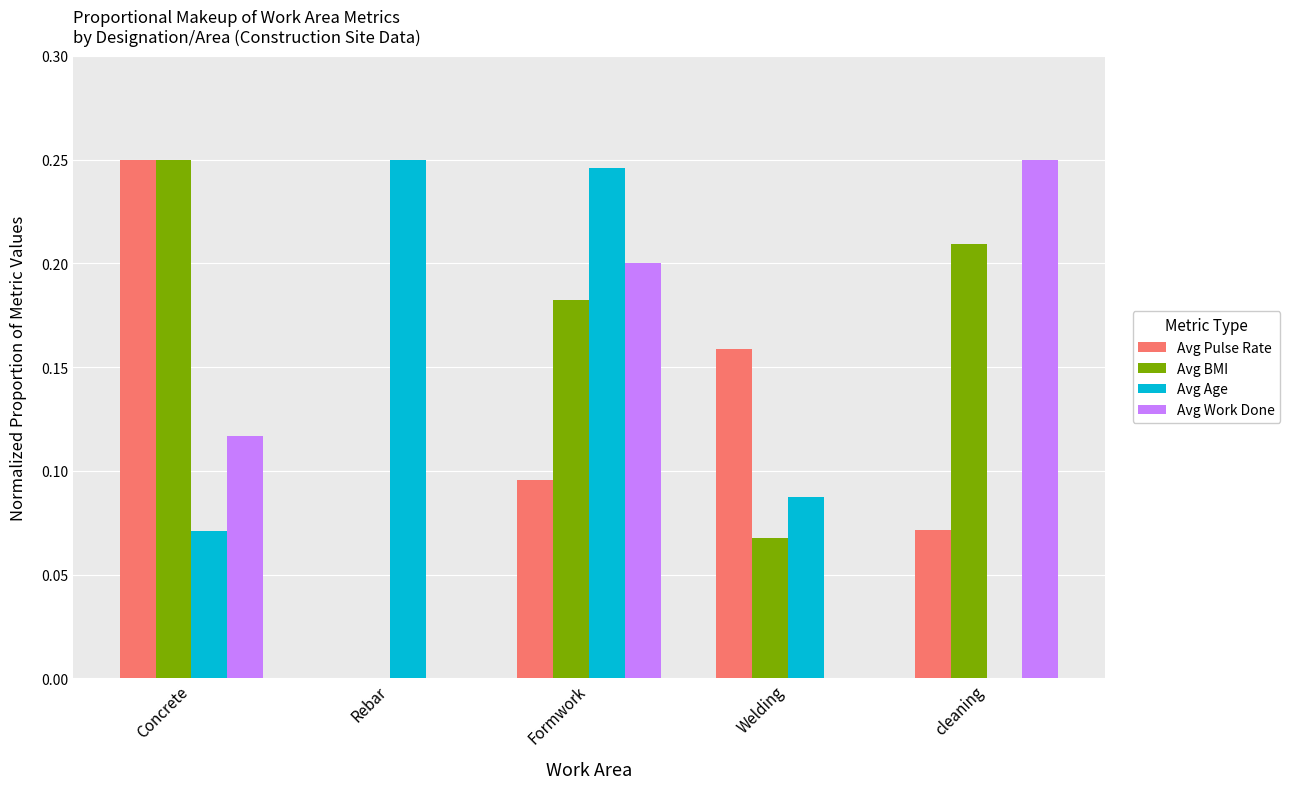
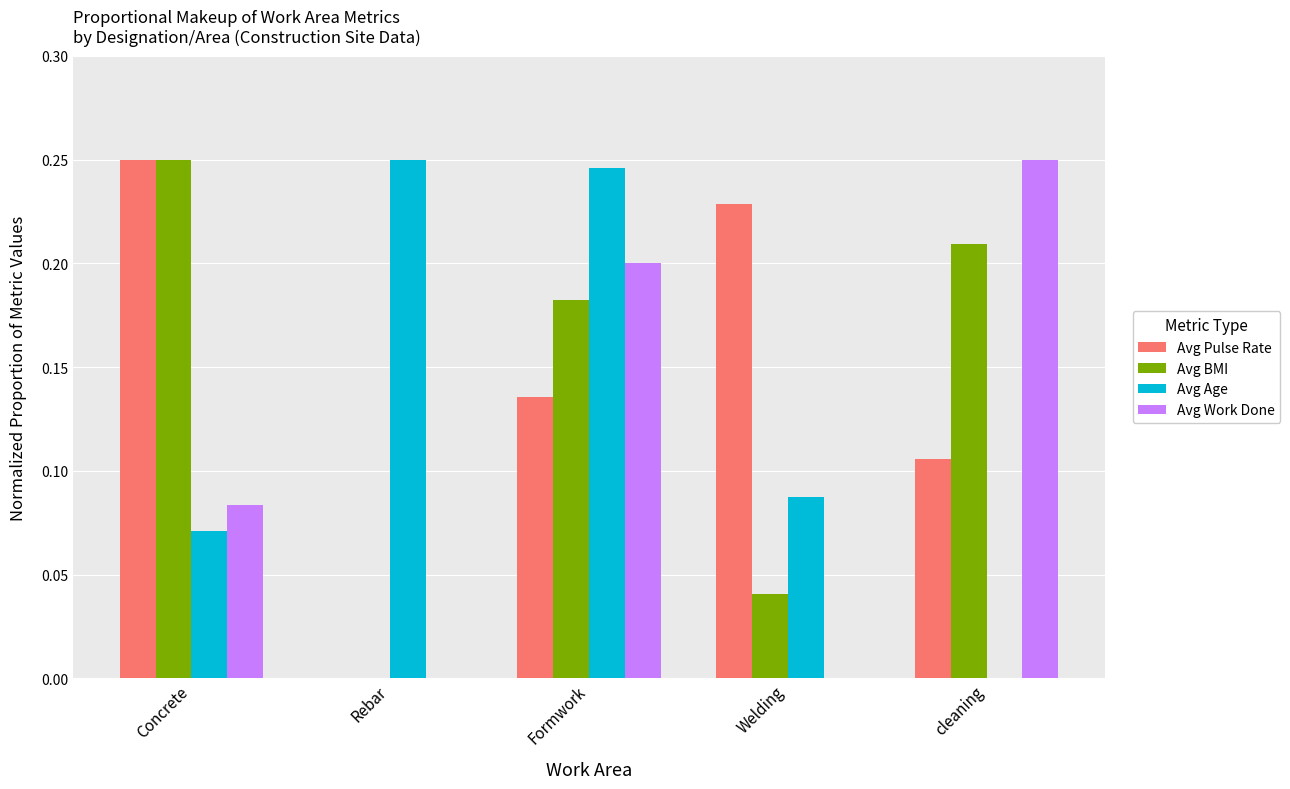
  {
    "Avg Pulse Rate": {
      "Concrete": 0.250,
      "Rebar": 0.000,
-     "Formwork": 0.096,
-     "Welding": 0.159,
-     "cleaning": 0.071
+     "Formwork": 0.136,
+     "Welding": 0.229,
+     "cleaning": 0.106
    },
    "Avg BMI": {
      "Concrete": 0.250,
      "Rebar": 0.000,
      "Formwork": 0.182,
-     "Welding": 0.068,
+     "Welding": 0.041,
      "cleaning": 0.209
    },
    "Avg Age": {
      "Concrete": 0.071,
      "Rebar": 0.250,
      "Formwork": 0.246,
      "Welding": 0.088,
      "cleaning": 0.000
    },
    "Avg Work Done": {
-     "Concrete": 0.117,
+     "Concrete": 0.083,
      "Rebar": 0.000,
      "Formwork": 0.200,
      "Welding": 0.000,
      "cleaning": 0.250
    }
  }
